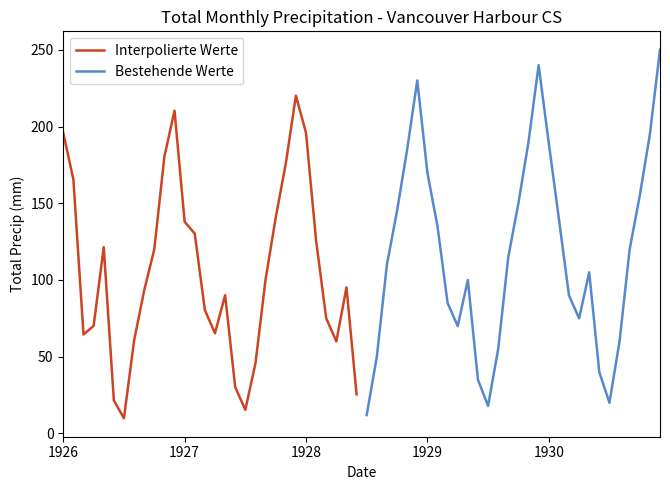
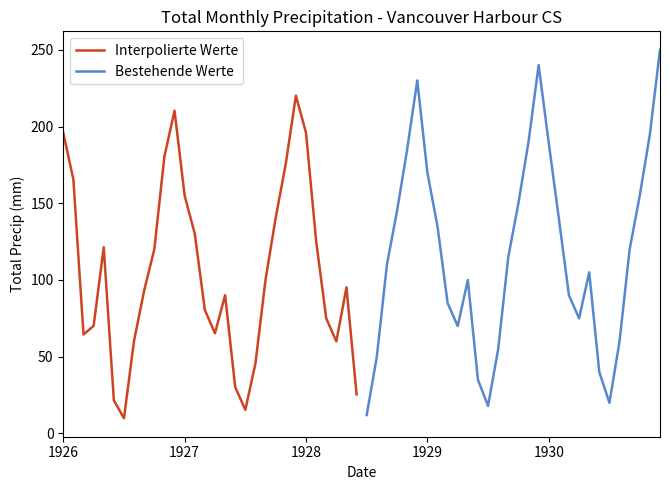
  {
    "Interpolierte Werte": {
      "1926": 196,
-     "1927": 138,
+     "1927": 155,
      "1928": 196
    },
    "Bestehende Werte": {
      "1929": 170,
      "1930": 189
    }
  }
